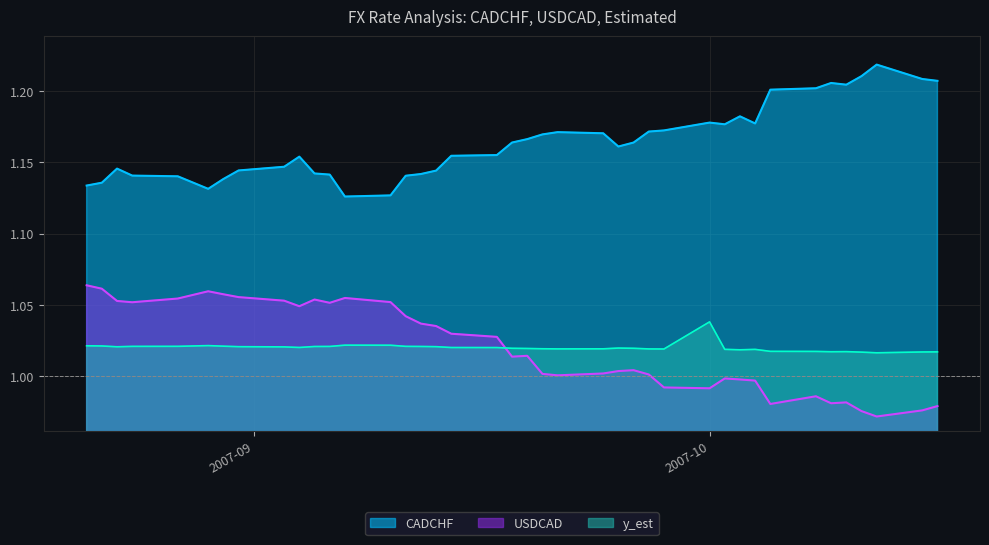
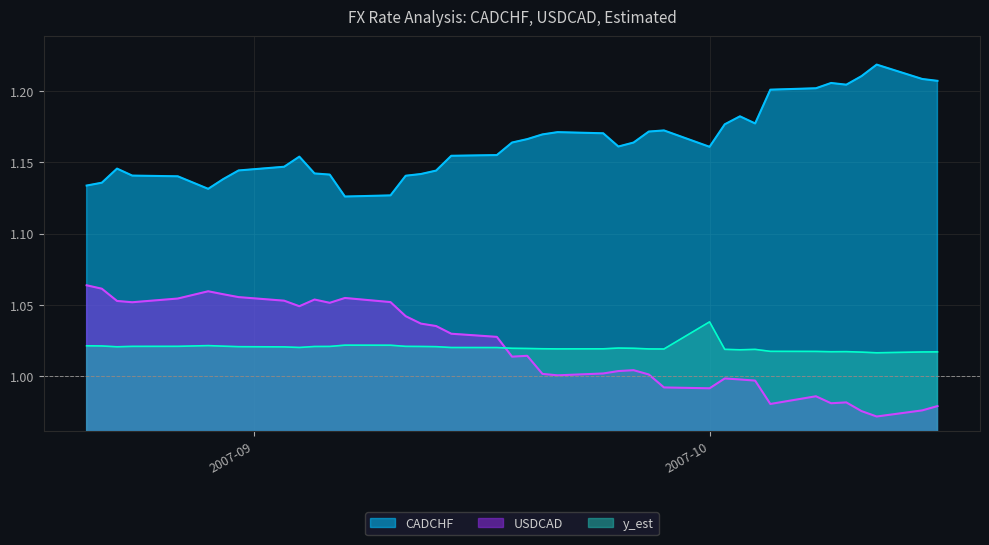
  {
    "CADCHF": {
-     "2007-10": 1.178
+     "2007-10": 1.161
    },
    "USDCAD": {
      "2007-10": 0.992
    },
    "y_est": {
      "2007-10": 1.038
    }
  }
